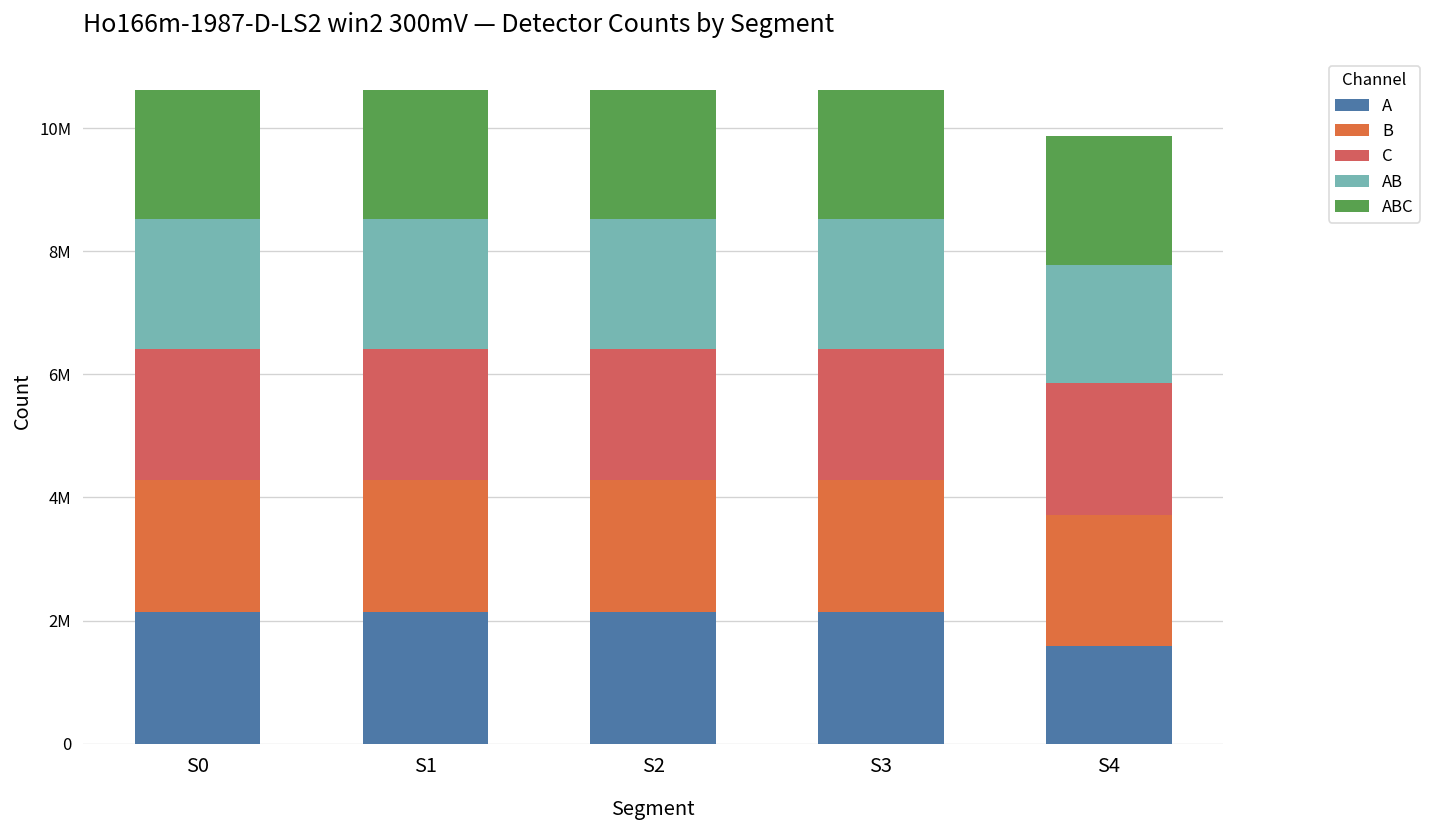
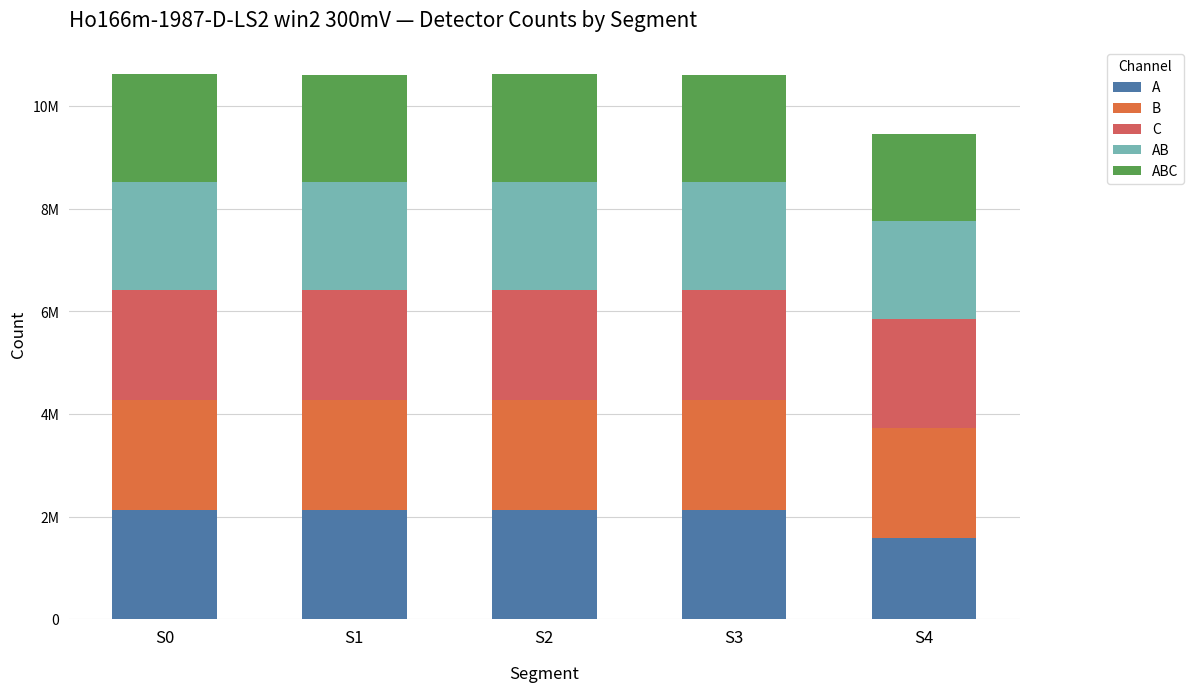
  {
    "A": {
      "S0": 2100000,
      "S1": 2100000,
      "S2": 2100000,
      "S3": 2100000,
      "S4": 1600000
    },
    "AB": {
      "S0": 2100000,
      "S1": 2100000,
      "S2": 2100000,
      "S3": 2100000,
      "S4": 1900000
    },
    "ABC": {
      "S0": 2100000,
      "S1": 2100000,
      "S2": 2100000,
      "S3": 2100000,
-     "S4": 2100000
+     "S4": 1700000
    }
  }
